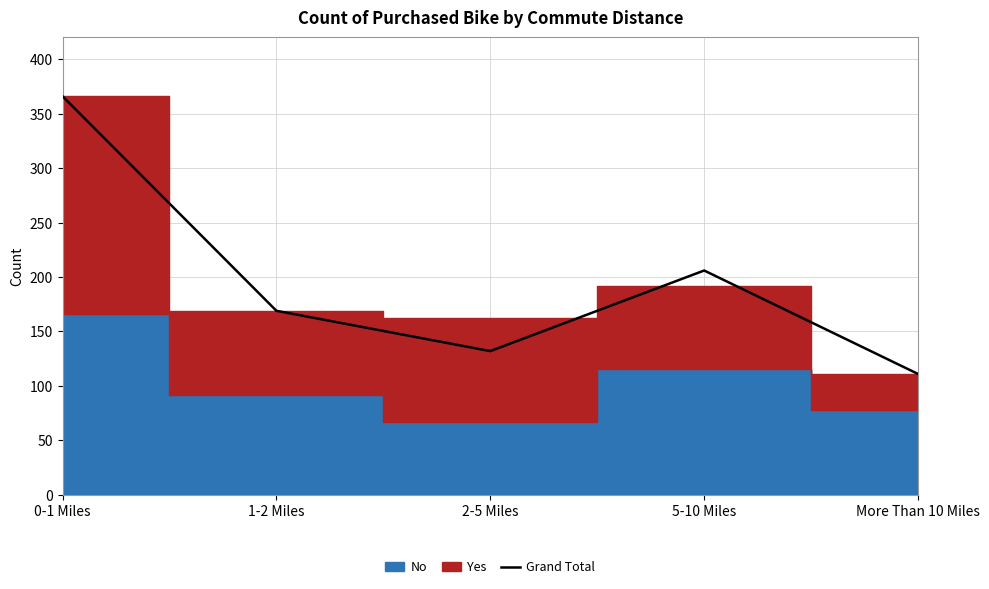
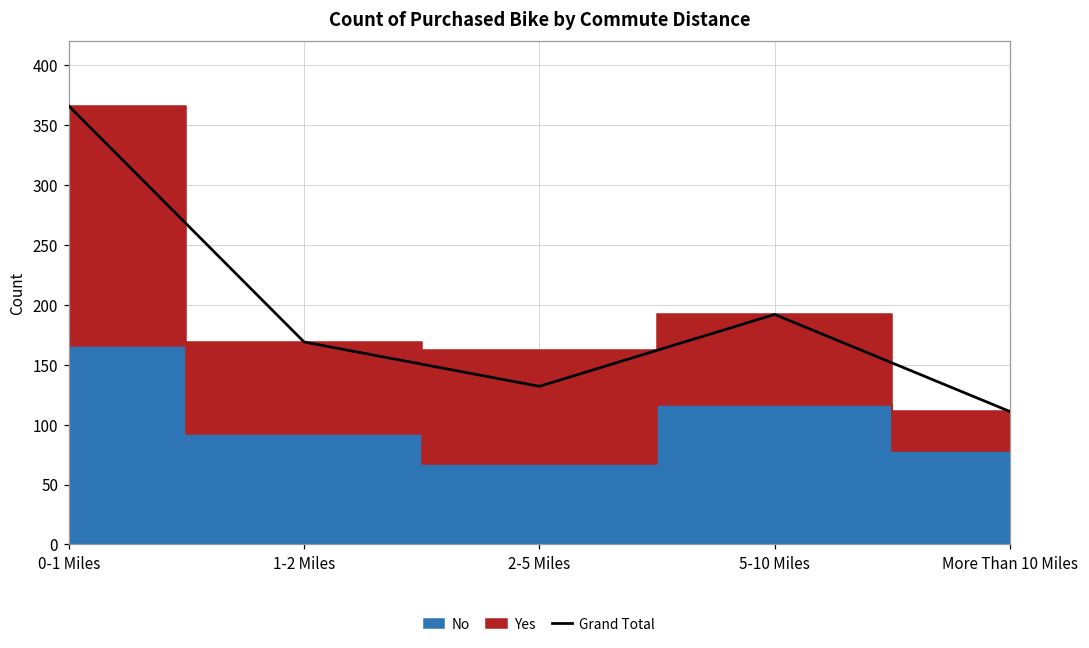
  {
    "Grand Total": {
      "1-2 Miles": 169,
      "2-5 Miles": 132,
-     "5-10 Miles": 206
+     "5-10 Miles": 192
    }
  }
